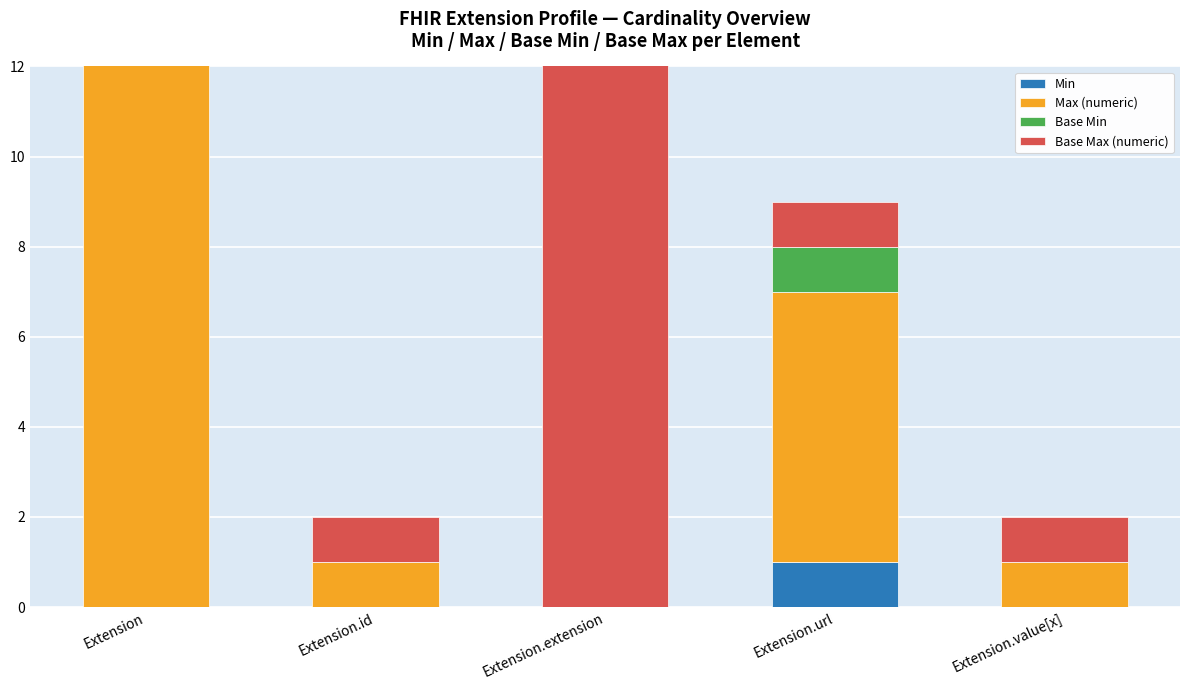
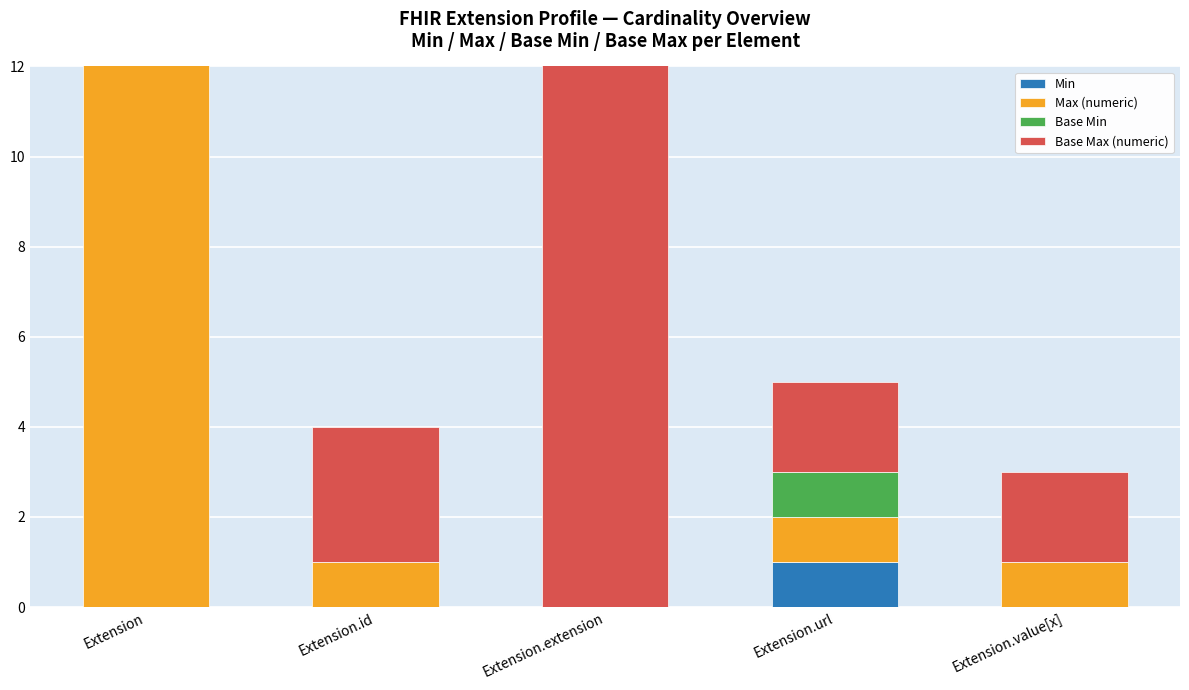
  {
    "Min": {
      "Extension": 0,
      "Extension.id": 0,
      "Extension.extension": 0,
      "Extension.url": 1,
      "Extension.value[x]": 0
    },
    "Max (numeric)": {
-     "Extension.url": 6
+     "Extension.url": 1
    },
    "Base Min": {
      "Extension.id": 0,
      "Extension.extension": 0,
      "Extension.url": 1,
      "Extension.value[x]": 0
    },
    "Base Max (numeric)": {
-     "Extension.id": 1,
-     "Extension.url": 1,
-     "Extension.value[x]": 1
+     "Extension.id": 3,
+     "Extension.url": 2,
+     "Extension.value[x]": 2
    }
  }
